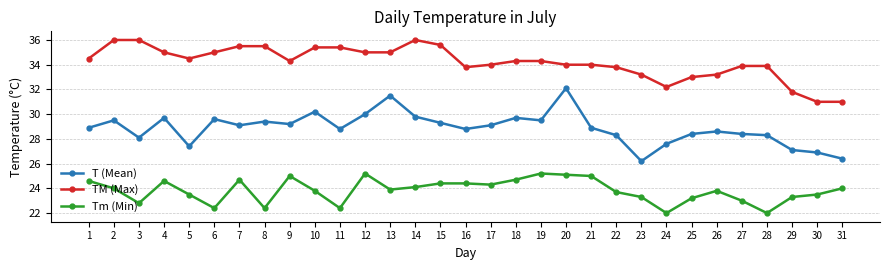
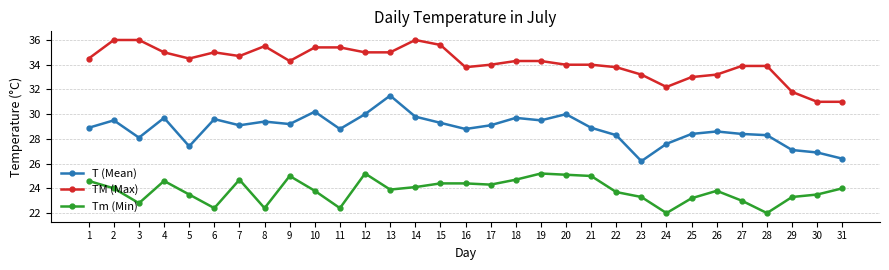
  {
    "T (Mean)": {
      "1": 28.9,
      "2": 29.5,
      "3": 28.1,
      "4": 29.7,
      "5": 27.4,
      "6": 29.6,
      "7": 29.1,
      "8": 29.4,
      "9": 29.2,
      "10": 30.2,
      "11": 28.8,
      "12": 30.0,
      "13": 31.5,
      "14": 29.8,
      "15": 29.3,
      "16": 28.8,
      "17": 29.1,
      "18": 29.7,
      "19": 29.5,
-     "20": 32.1,
+     "20": 30.0,
      "21": 28.9,
      "22": 28.3,
      "23": 26.2,
      "24": 27.6,
      "25": 28.4,
      "26": 28.6,
      "27": 28.4,
      "28": 28.3,
      "29": 27.1,
      "30": 26.9,
      "31": 26.4
    },
    "TM (Max)": {
      "1": 34.5,
      "2": 36.0,
      "3": 36.0,
      "4": 35.0,
      "5": 34.5,
      "6": 35.0,
-     "7": 35.5,
+     "7": 34.7,
      "8": 35.5,
      "9": 34.3,
      "10": 35.4,
      "11": 35.4,
      "12": 35.0,
      "13": 35.0,
      "14": 36.0,
      "15": 35.6,
      "16": 33.8,
      "17": 34.0,
      "18": 34.3,
      "19": 34.3,
      "20": 34.0,
      "21": 34.0,
      "22": 33.8,
      "23": 33.2,
      "24": 32.2,
      "25": 33.0,
      "26": 33.2,
      "27": 33.9,
      "28": 33.9,
      "29": 31.8,
      "30": 31.0,
      "31": 31.0
    },
    "Tm (Min)": {
      "1": 24.6,
      "2": 24.0,
      "3": 22.8,
      "4": 24.6,
      "5": 23.5,
      "6": 22.4,
      "7": 24.7,
      "8": 22.4,
      "9": 25.0,
      "10": 23.8,
      "11": 22.4,
      "12": 25.2,
      "13": 23.9,
      "14": 24.1,
      "15": 24.4,
      "16": 24.4,
      "17": 24.3,
      "18": 24.7,
      "19": 25.2,
      "20": 25.1,
      "21": 25.0,
      "22": 23.7,
      "23": 23.3,
      "24": 22.0,
      "25": 23.2,
      "26": 23.8,
      "27": 23.0,
      "28": 22.0,
      "29": 23.3,
      "30": 23.5,
      "31": 24.0
    }
  }
